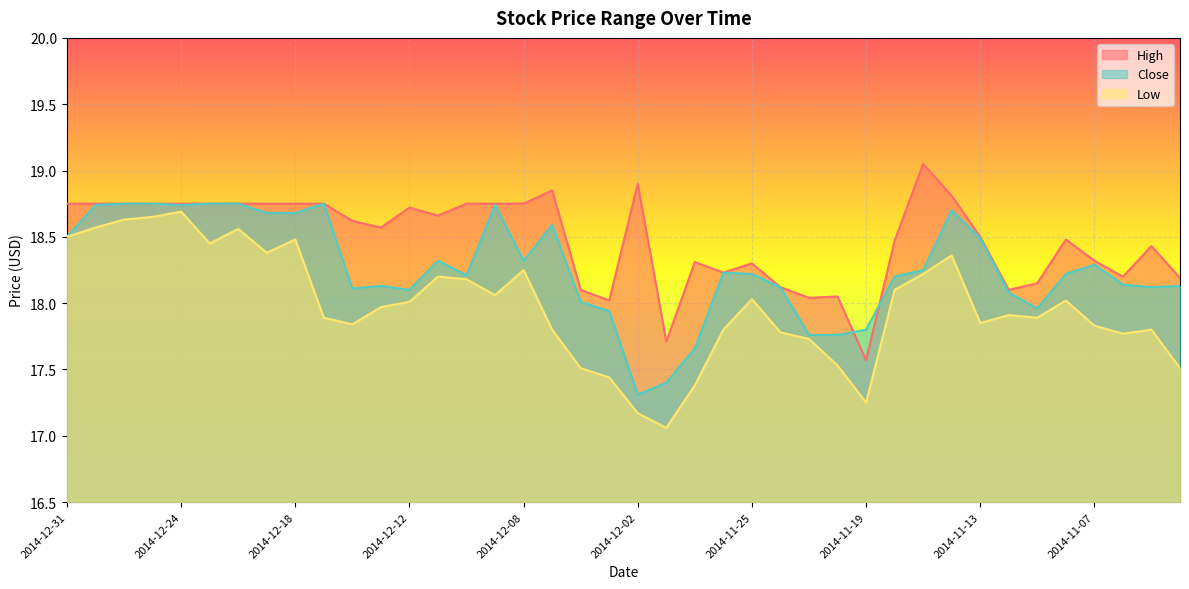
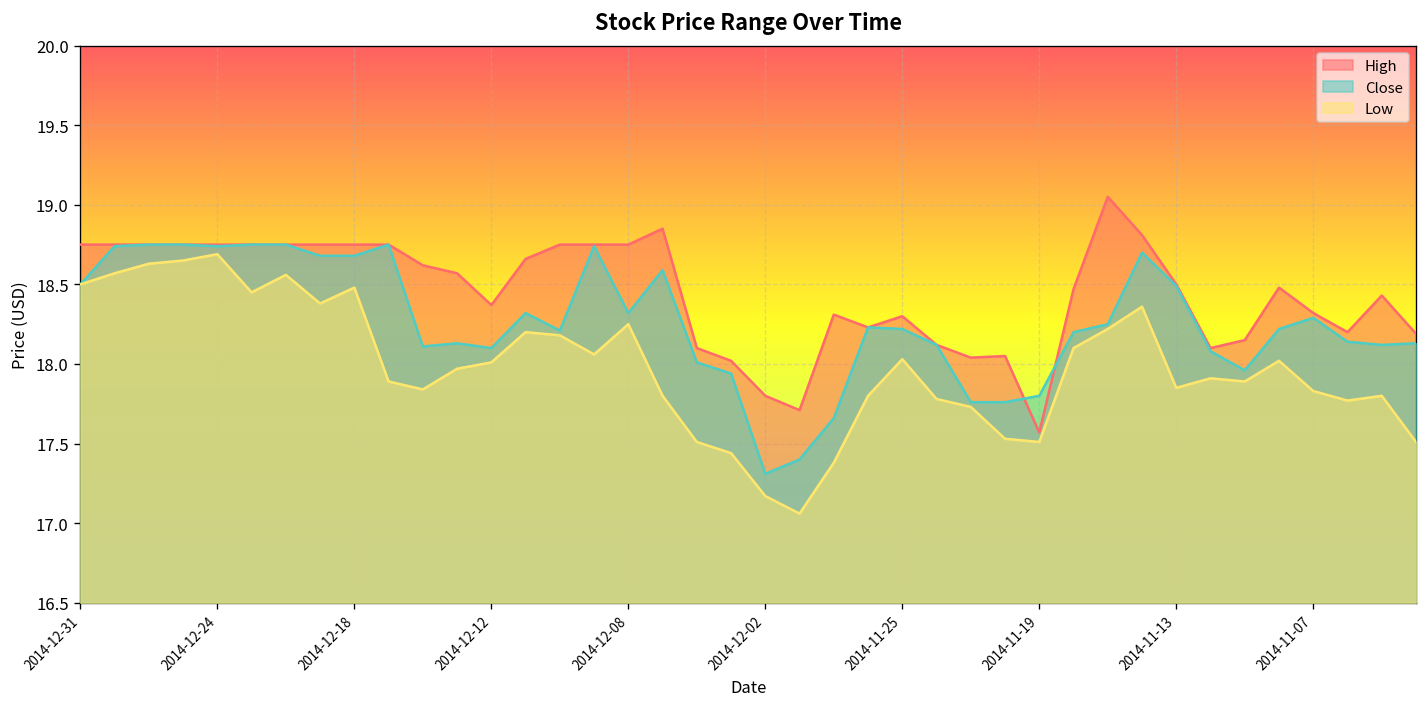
  {
    "High": {
      "2014-12-31": 18.75,
      "2014-12-18": 18.75,
-     "2014-12-12": 18.72,
+     "2014-12-12": 18.37,
      "2014-12-08": 18.75,
-     "2014-12-02": 18.9,
+     "2014-12-02": 17.8,
      "2014-11-25": 18.30,
      "2014-11-19": 17.57,
      "2014-11-07": 18.32
    },
    "Close": {
      "2014-12-18": 18.68,
      "2014-12-12": 18.10,
      "2014-12-08": 18.32,
      "2014-12-02": 17.31,
      "2014-11-25": 18.22,
      "2014-11-19": 17.80,
      "2014-11-07": 18.29
    },
    "Low": {
      "2014-12-24": 18.69,
      "2014-12-18": 18.48,
      "2014-12-12": 18.01,
      "2014-12-08": 18.25,
      "2014-12-02": 17.17,
      "2014-11-25": 18.03,
-     "2014-11-19": 17.25,
+     "2014-11-19": 17.51,
      "2014-11-13": 17.85,
      "2014-11-07": 17.83
    }
  }
